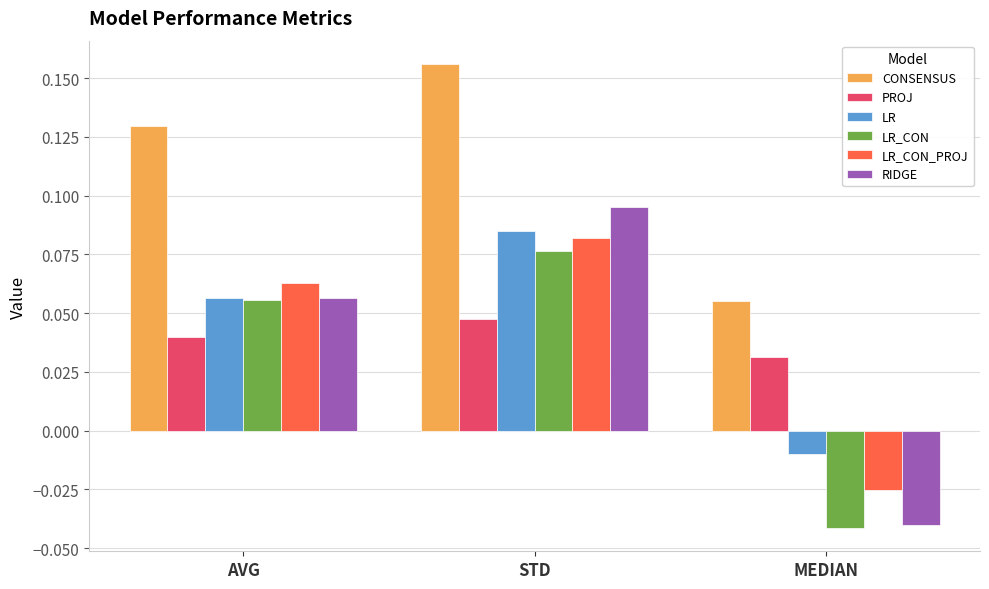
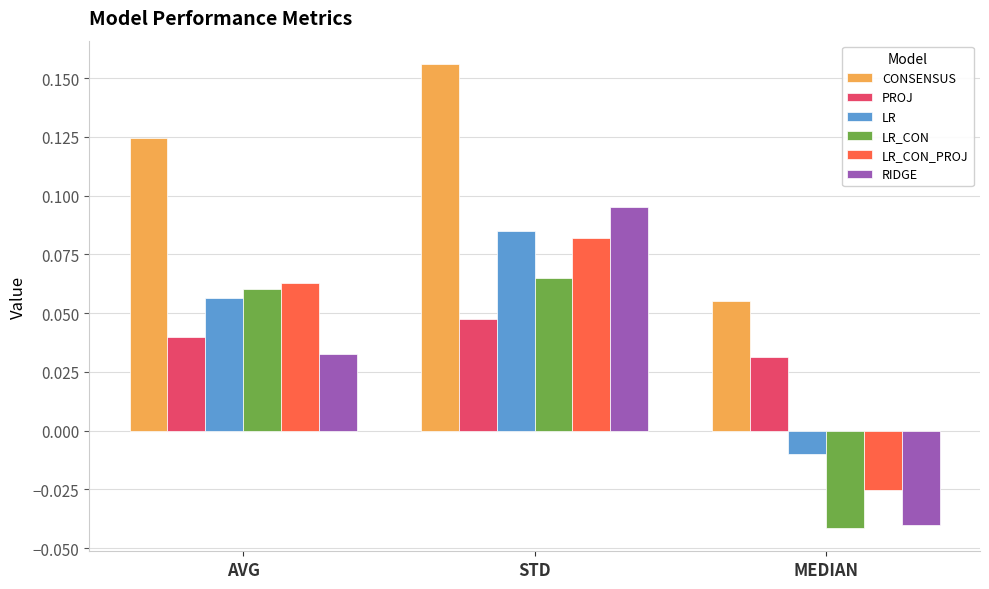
  {
    "CONSENSUS": {
-     "AVG": 0.129,
+     "AVG": 0.125,
      "STD": 0.156,
      "MEDIAN": 0.055
    },
    "LR": {
      "AVG": 0.056,
      "STD": 0.085,
      "MEDIAN": -0.010
    },
    "LR_CON": {
-     "AVG": 0.055,
-     "STD": 0.077,
+     "AVG": 0.060,
+     "STD": 0.065,
      "MEDIAN": -0.041
    },
    "RIDGE": {
-     "AVG": 0.056,
+     "AVG": 0.032,
      "STD": 0.095,
      "MEDIAN": -0.040
    }
  }
